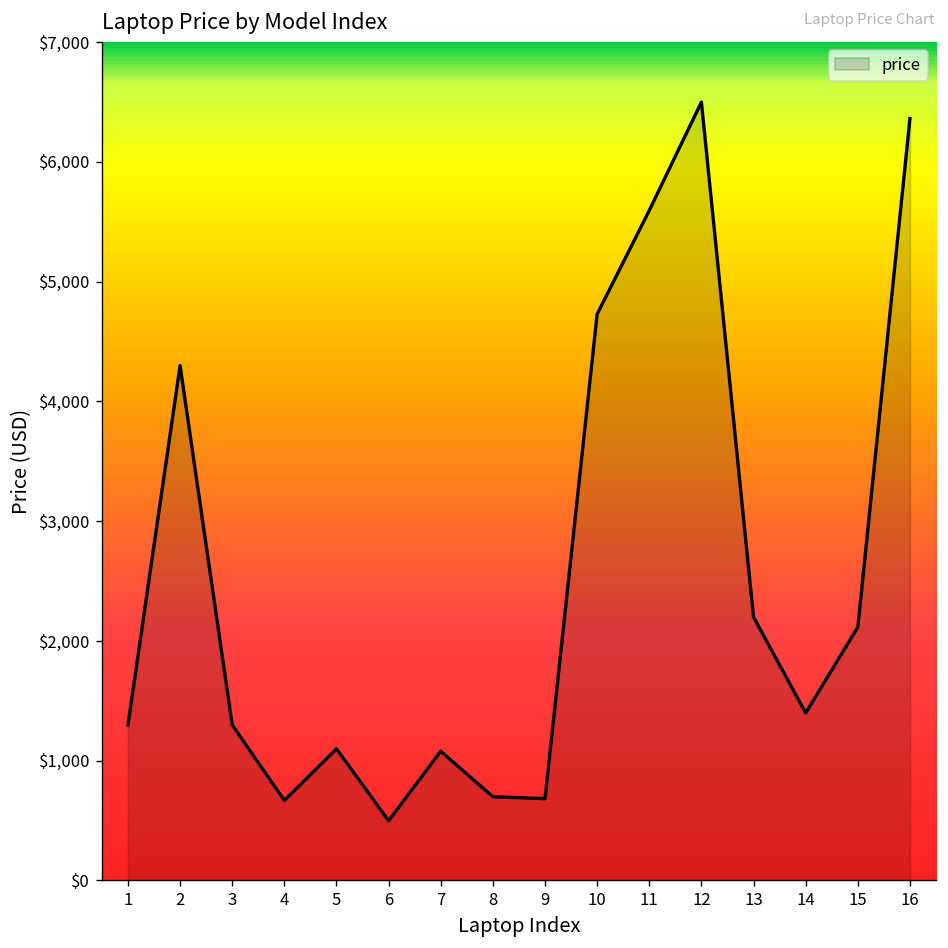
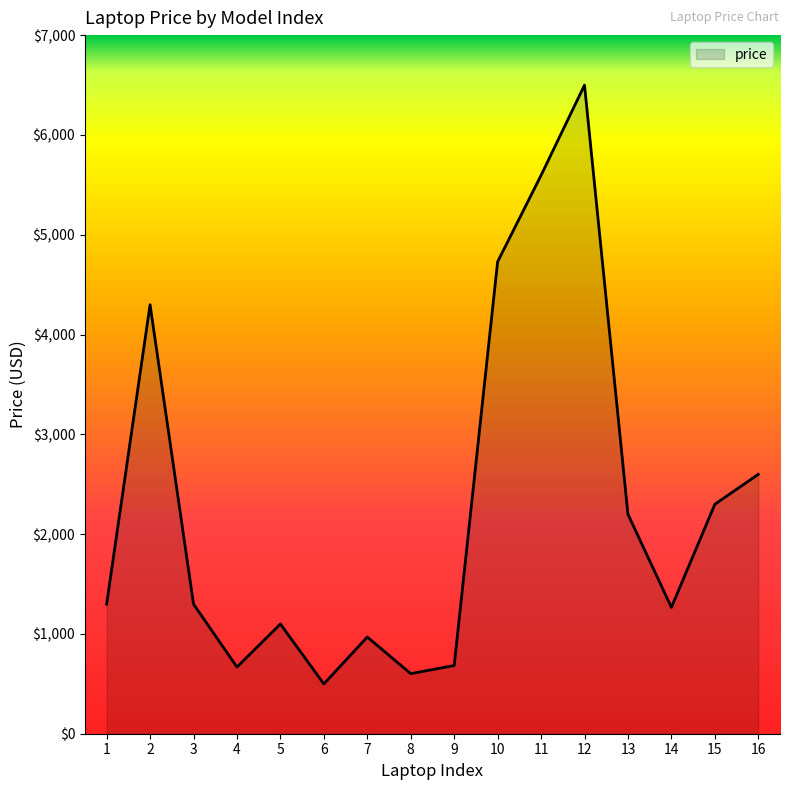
  {
    "1": "$1,300",
    "2": "$4,300",
    "3": "$1,300",
    "4": "$700",
    "5": "$1,100",
    "6": "$500",
-   "7": "$1,100",
-   "8": "$700",
+   "7": "$1,000",
+   "8": "$600",
    "9": "$700",
    "10": "$4,700",
    "11": "$5,600",
    "12": "$6,500",
    "13": "$2,200",
-   "14": "$1,400",
-   "15": "$2,100",
-   "16": "$6,400"
+   "14": "$1,300",
+   "15": "$2,300",
+   "16": "$2,600"
  }
